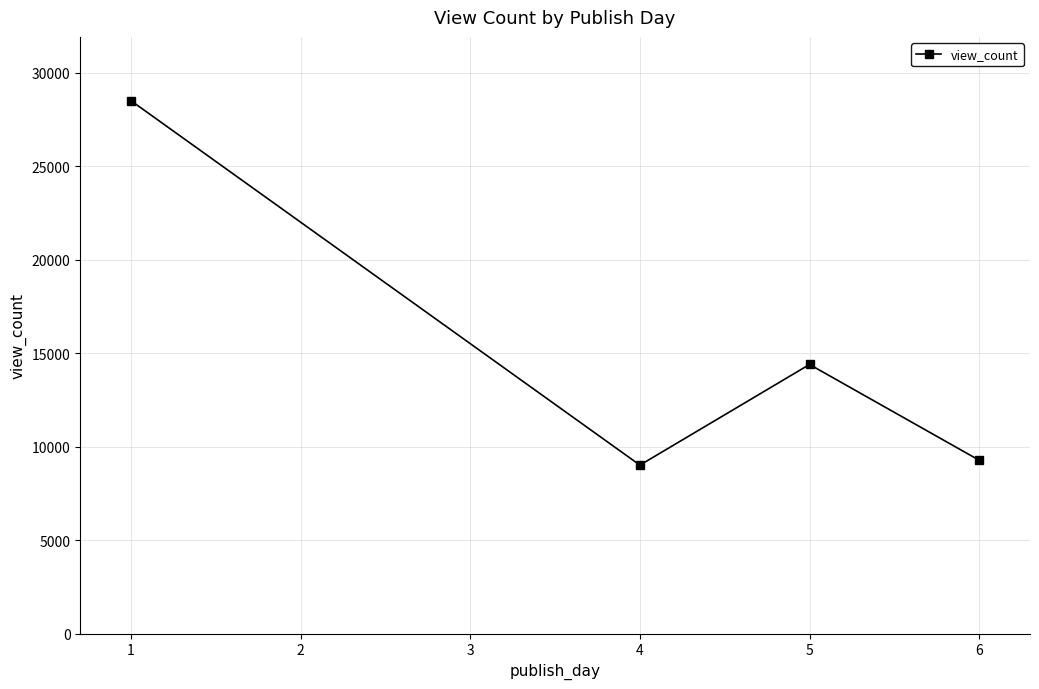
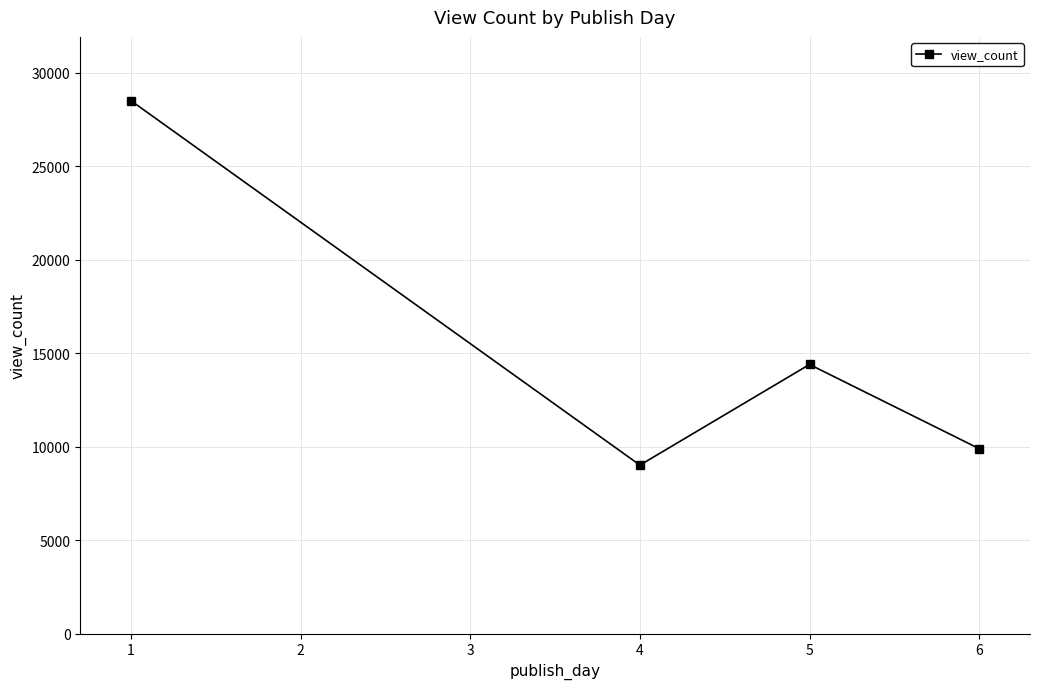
  {
    "1": 28500,
    "4": 9000,
    "5": 14400,
-   "6": 9300
+   "6": 9900
  }
